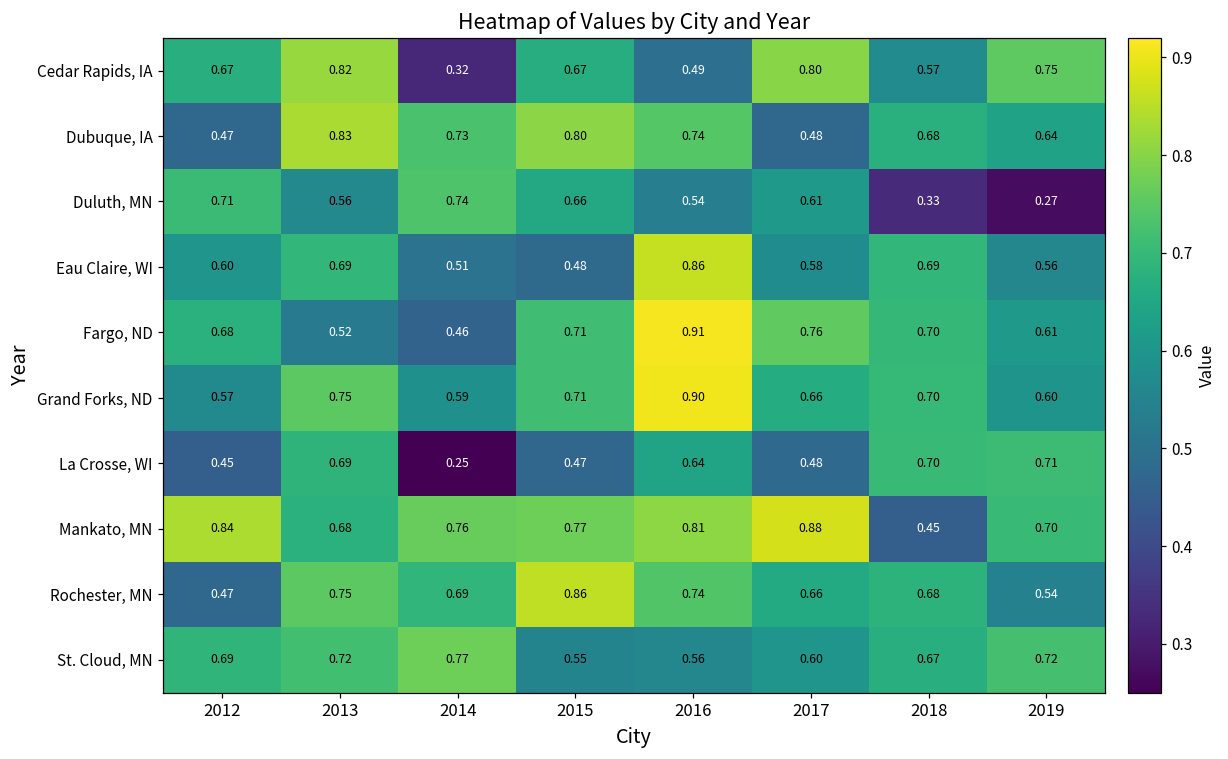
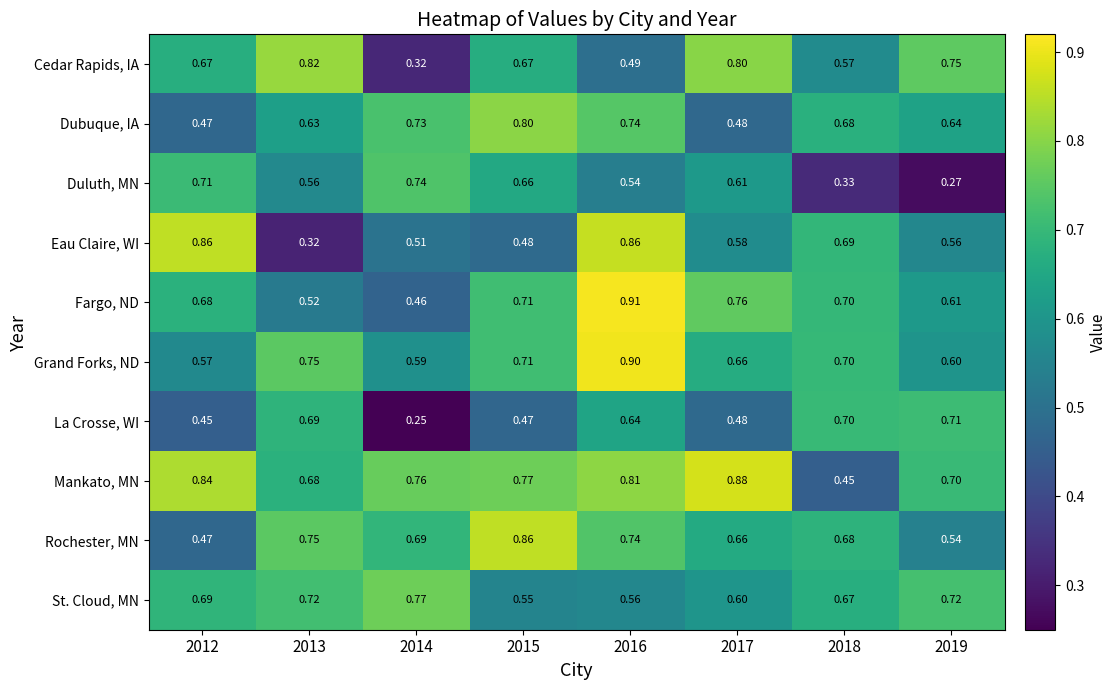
  {
    "Cedar Rapids, IA": {
      "2012": 0.67,
      "2013": 0.82,
      "2014": 0.32,
      "2015": 0.67,
      "2016": 0.49,
      "2017": 0.80,
      "2018": 0.57,
      "2019": 0.75
    },
    "Dubuque, IA": {
      "2012": 0.47,
-     "2013": 0.83,
+     "2013": 0.63,
      "2014": 0.73,
      "2015": 0.80,
      "2016": 0.74,
      "2017": 0.48,
      "2018": 0.68,
      "2019": 0.64
    },
    "Duluth, MN": {
      "2012": 0.71,
      "2013": 0.56,
      "2014": 0.74,
      "2015": 0.66,
      "2016": 0.54,
      "2017": 0.61,
      "2018": 0.33,
      "2019": 0.27
    },
    "Eau Claire, WI": {
-     "2012": 0.60,
-     "2013": 0.69,
+     "2012": 0.86,
+     "2013": 0.32,
      "2014": 0.51,
      "2015": 0.48,
      "2016": 0.86,
      "2017": 0.58,
      "2018": 0.69,
      "2019": 0.56
    },
    "Fargo, ND": {
      "2012": 0.68,
      "2013": 0.52,
      "2014": 0.46,
      "2015": 0.71,
      "2016": 0.91,
      "2017": 0.76,
      "2018": 0.70,
      "2019": 0.61
    },
    "Grand Forks, ND": {
      "2012": 0.57,
      "2013": 0.75,
      "2014": 0.59,
      "2015": 0.71,
      "2016": 0.90,
      "2017": 0.66,
      "2018": 0.70,
      "2019": 0.60
    },
    "La Crosse, WI": {
      "2012": 0.45,
      "2013": 0.69,
      "2014": 0.25,
      "2015": 0.47,
      "2016": 0.64,
      "2017": 0.48,
      "2018": 0.70,
      "2019": 0.71
    },
    "Mankato, MN": {
      "2012": 0.84,
      "2013": 0.68,
      "2014": 0.76,
      "2015": 0.77,
      "2016": 0.81,
      "2017": 0.88,
      "2018": 0.45,
      "2019": 0.70
    },
    "Rochester, MN": {
      "2012": 0.47,
      "2013": 0.75,
      "2014": 0.69,
      "2015": 0.86,
      "2016": 0.74,
      "2017": 0.66,
      "2018": 0.68,
      "2019": 0.54
    },
    "St. Cloud, MN": {
      "2012": 0.69,
      "2013": 0.72,
      "2014": 0.77,
      "2015": 0.55,
      "2016": 0.56,
      "2017": 0.60,
      "2018": 0.67,
      "2019": 0.72
    }
  }
